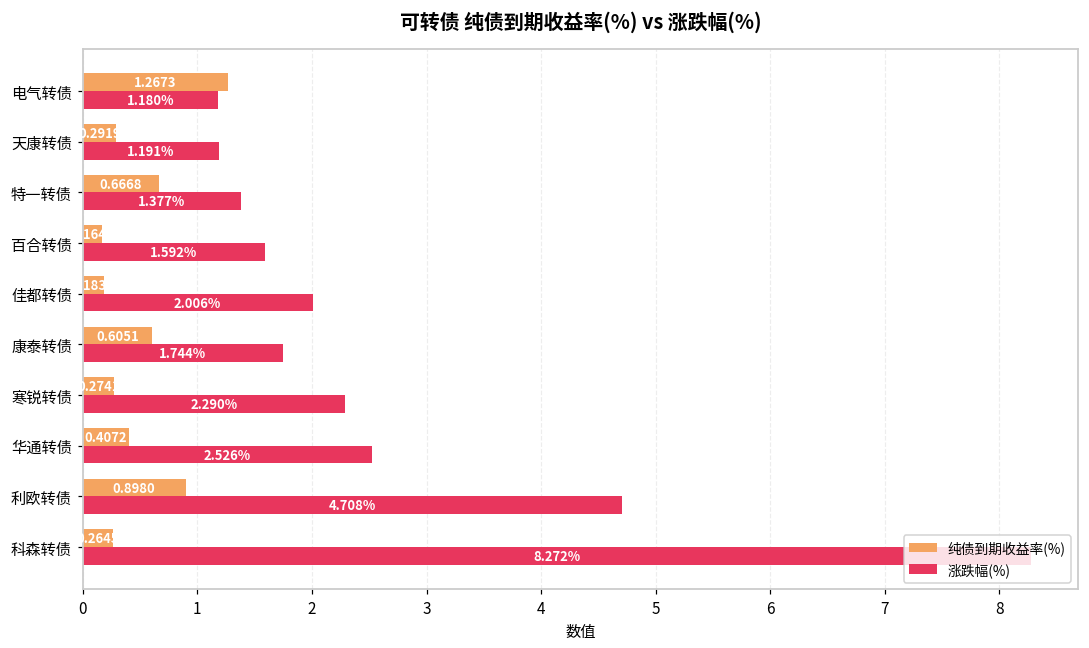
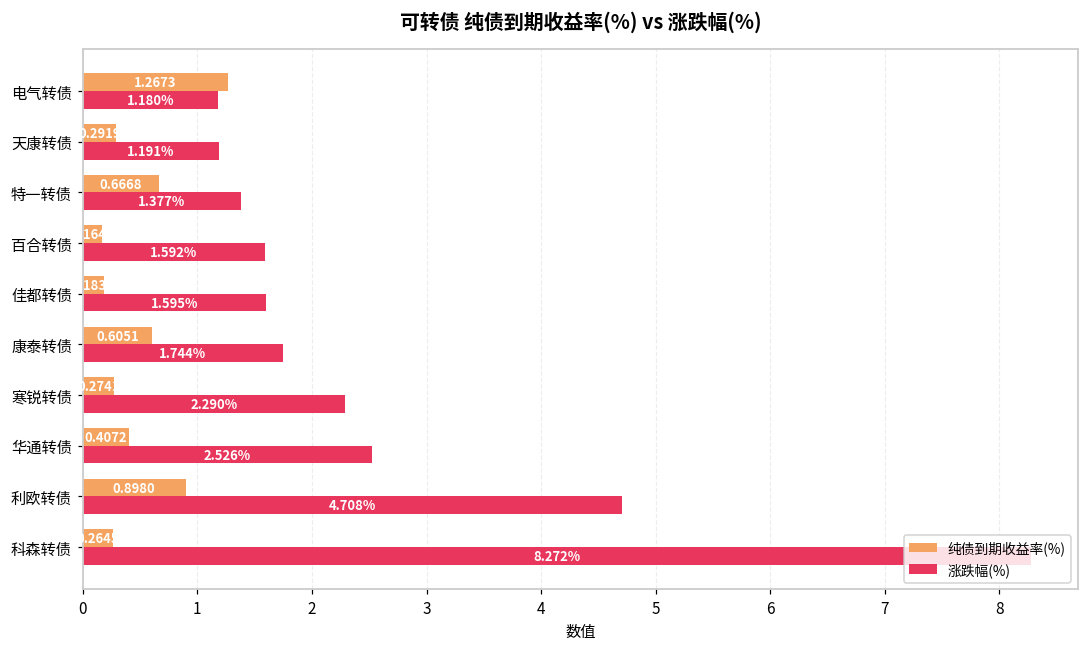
  {
    "纯债到期收益率(%)": {
      "电气转债": "1.2673",
      "天康转债": "0.2919",
      "特一转债": "0.6668",
      "康泰转债": "0.6051",
      "寒锐转债": "0.2741",
      "华通转债": "0.4072",
      "利欧转债": "0.8980",
      "科森转债": "0.2645"
    },
    "涨跌幅(%)": {
      "电气转债": "1.180%",
      "天康转债": "1.191%",
      "特一转债": "1.377%",
      "百合转债": "1.592%",
-     "佳都转债": "2.006%",
+     "佳都转债": "1.595%",
      "康泰转债": "1.744%",
      "寒锐转债": "2.290%",
      "华通转债": "2.526%",
      "利欧转债": "4.708%"
    }
  }
